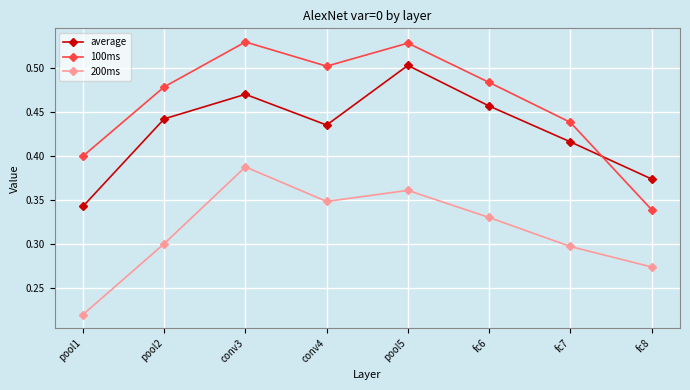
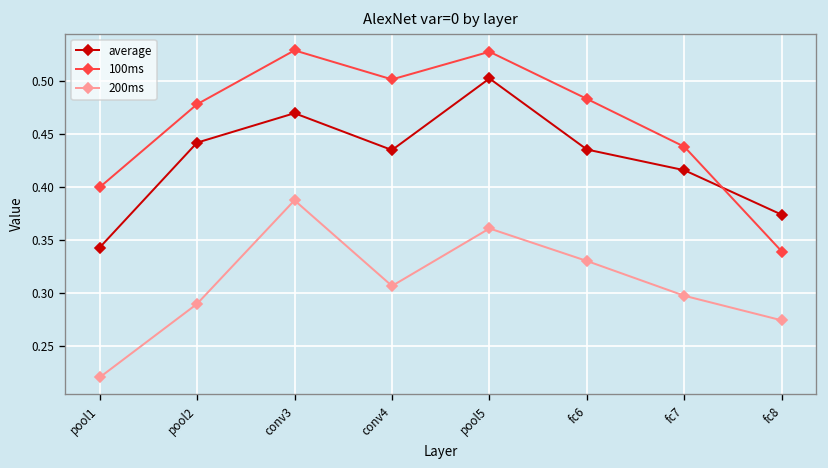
  {
    "average": {
      "pool1": 0.34,
      "pool2": 0.44,
      "conv3": 0.47,
      "conv4": 0.43,
      "pool5": 0.50,
-     "fc6": 0.46,
+     "fc6": 0.44,
      "fc7": 0.42,
      "fc8": 0.37
    },
    "100ms": {
      "pool1": 0.40,
      "pool2": 0.48,
      "conv3": 0.53,
      "conv4": 0.50,
      "pool5": 0.53,
      "fc6": 0.48,
      "fc7": 0.44,
      "fc8": 0.34
    },
    "200ms": {
      "pool1": 0.22,
-     "pool2": 0.30,
+     "pool2": 0.29,
      "conv3": 0.39,
-     "conv4": 0.35,
+     "conv4": 0.31,
      "pool5": 0.36,
      "fc6": 0.33,
      "fc7": 0.30,
      "fc8": 0.27
    }
  }
